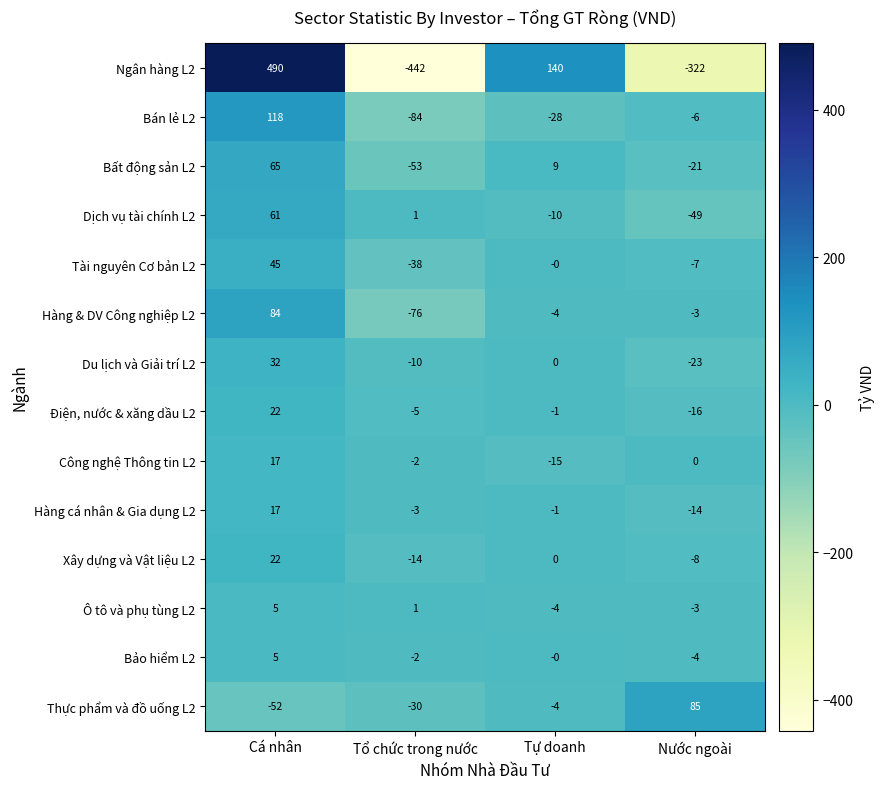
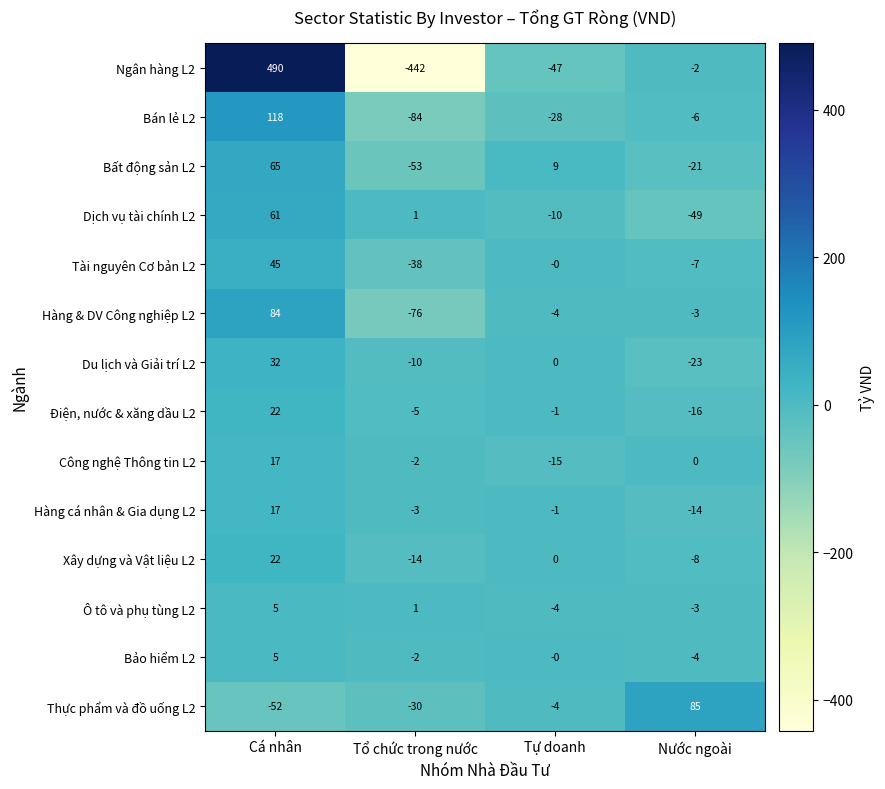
  {
    "Ngân hàng L2": {
      "Cá nhân": 490,
      "Tổ chức trong nước": -442,
-     "Tự doanh": 140,
-     "Nước ngoài": -322
+     "Tự doanh": -47,
+     "Nước ngoài": -2
    },
    "Bán lẻ L2": {
      "Cá nhân": 118,
      "Tổ chức trong nước": -84,
      "Tự doanh": -28,
      "Nước ngoài": -6
    },
    "Bất động sản L2": {
      "Cá nhân": 65,
      "Tổ chức trong nước": -53,
      "Tự doanh": 9,
      "Nước ngoài": -21
    },
    "Dịch vụ tài chính L2": {
      "Cá nhân": 61,
      "Tổ chức trong nước": 1,
      "Tự doanh": -10,
      "Nước ngoài": -49
    },
    "Tài nguyên Cơ bản L2": {
      "Cá nhân": 45,
      "Tổ chức trong nước": -38,
      "Tự doanh": -0,
      "Nước ngoài": -7
    },
    "Hàng & DV Công nghiệp L2": {
      "Cá nhân": 84,
      "Tổ chức trong nước": -76,
      "Tự doanh": -4,
      "Nước ngoài": -3
    },
    "Du lịch và Giải trí L2": {
      "Cá nhân": 32,
      "Tổ chức trong nước": -10,
      "Tự doanh": 0,
      "Nước ngoài": -23
    },
    "Điện, nước & xăng dầu L2": {
      "Cá nhân": 22,
      "Tổ chức trong nước": -5,
      "Tự doanh": -1,
      "Nước ngoài": -16
    },
    "Công nghệ Thông tin L2": {
      "Cá nhân": 17,
      "Tổ chức trong nước": -2,
      "Tự doanh": -15,
      "Nước ngoài": 0
    },
    "Hàng cá nhân & Gia dụng L2": {
      "Cá nhân": 17,
      "Tổ chức trong nước": -3,
      "Tự doanh": -1,
      "Nước ngoài": -14
    },
    "Xây dựng và Vật liệu L2": {
      "Cá nhân": 22,
      "Tổ chức trong nước": -14,
      "Tự doanh": 0,
      "Nước ngoài": -8
    },
    "Ô tô và phụ tùng L2": {
      "Cá nhân": 5,
      "Tổ chức trong nước": 1,
      "Tự doanh": -4,
      "Nước ngoài": -3
    },
    "Bảo hiểm L2": {
      "Cá nhân": 5,
      "Tổ chức trong nước": -2,
      "Tự doanh": -0,
      "Nước ngoài": -4
    },
    "Thực phẩm và đồ uống L2": {
      "Cá nhân": -52,
      "Tổ chức trong nước": -30,
      "Tự doanh": -4,
      "Nước ngoài": 85
    }
  }
